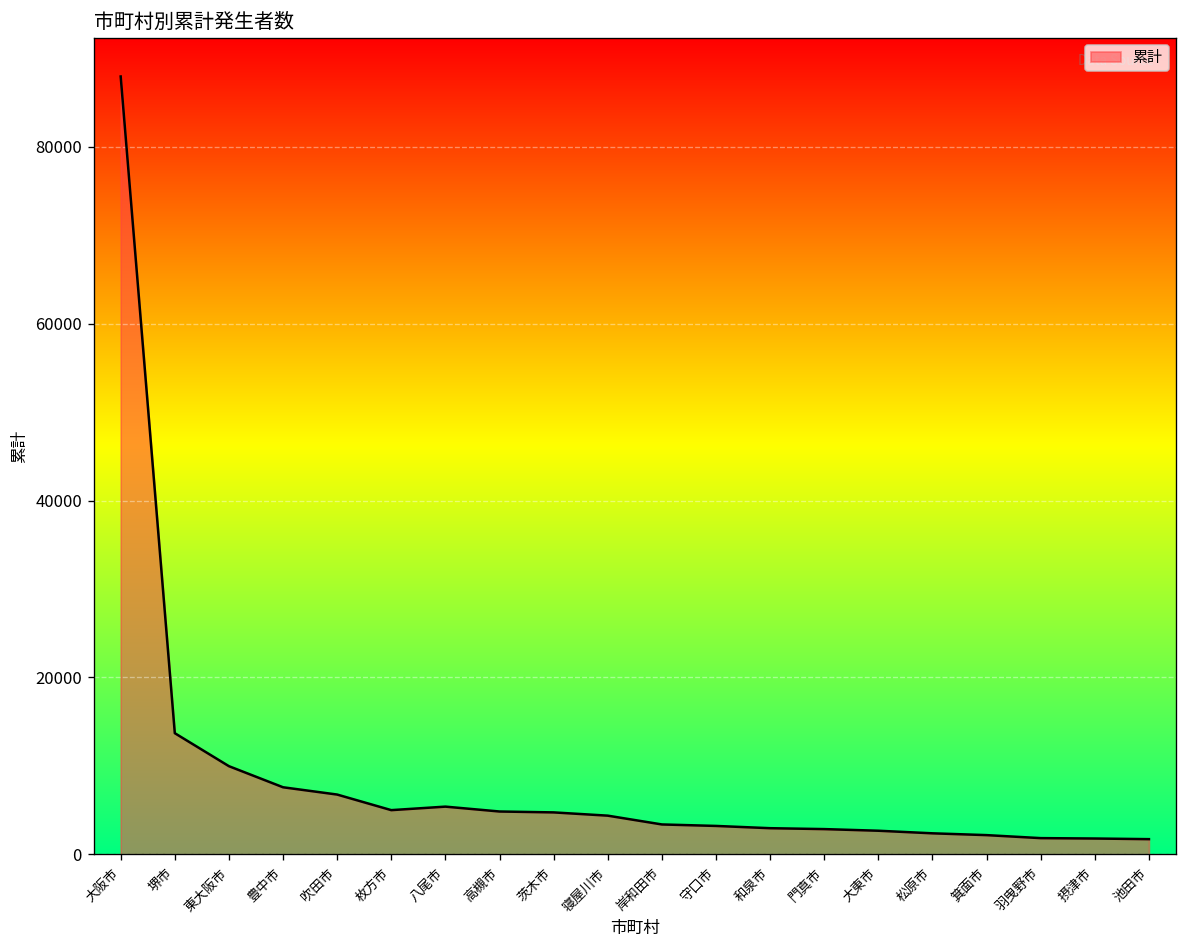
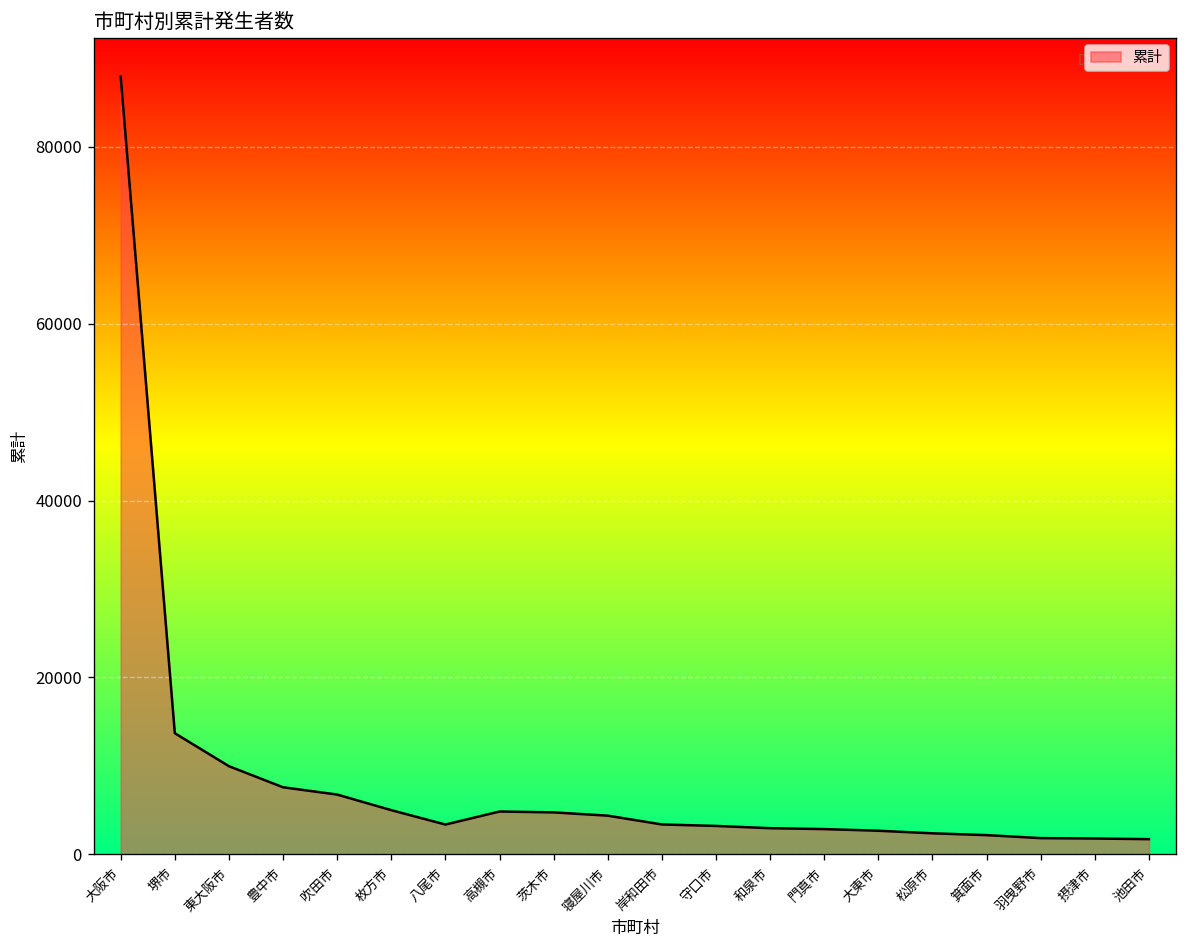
  {
    "大阪市": 88000,
    "堺市": 14000,
    "東大阪市": 10000,
    "豊中市": 8000,
    "吹田市": 7000,
    "枚方市": 5000,
-   "八尾市": 5000,
+   "八尾市": 3000,
    "高槻市": 5000,
    "茨木市": 5000,
    "寝屋川市": 4000,
    "岸和田市": 3000,
    "守口市": 3000,
    "和泉市": 3000,
    "門真市": 3000,
    "大東市": 3000,
    "松原市": 2000,
    "箕面市": 2000,
    "羽曳野市": 2000,
    "摂津市": 2000,
    "池田市": 2000
  }
